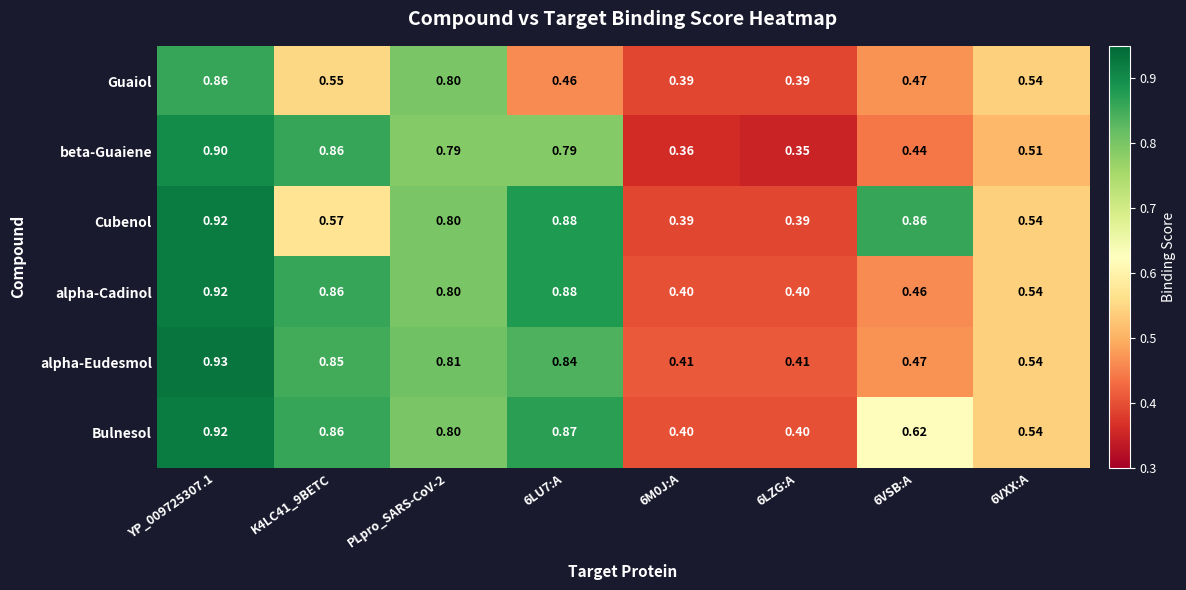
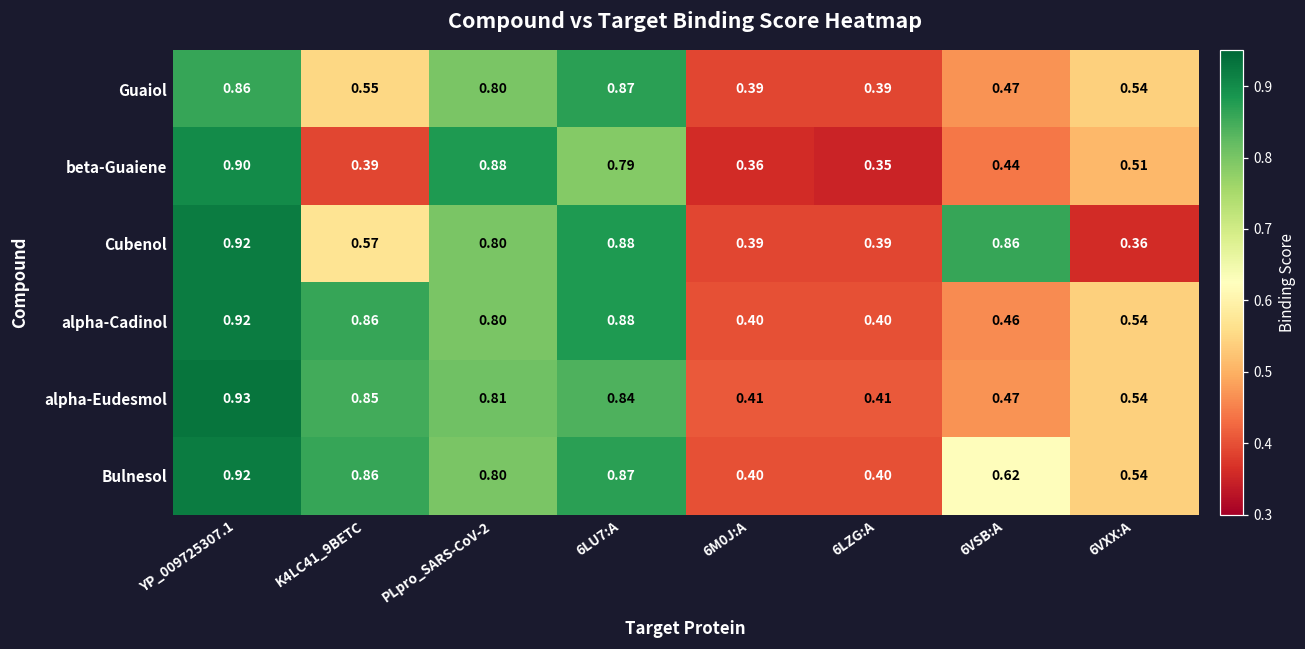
  {
    "Guaiol": {
      "YP_009725307.1": 0.86,
      "K4LC41_9BETC": 0.55,
      "PLpro_SARS-CoV-2": 0.80,
-     "6LU7:A": 0.46,
+     "6LU7:A": 0.87,
      "6M0J:A": 0.39,
      "6LZG:A": 0.39,
      "6VSB:A": 0.47,
      "6VXX:A": 0.54
    },
    "beta-Guaiene": {
      "YP_009725307.1": 0.90,
-     "K4LC41_9BETC": 0.86,
-     "PLpro_SARS-CoV-2": 0.79,
+     "K4LC41_9BETC": 0.39,
+     "PLpro_SARS-CoV-2": 0.88,
      "6LU7:A": 0.79,
      "6M0J:A": 0.36,
      "6LZG:A": 0.35,
      "6VSB:A": 0.44,
      "6VXX:A": 0.51
    },
    "Cubenol": {
      "YP_009725307.1": 0.92,
      "K4LC41_9BETC": 0.57,
      "PLpro_SARS-CoV-2": 0.80,
      "6LU7:A": 0.88,
      "6M0J:A": 0.39,
      "6LZG:A": 0.39,
      "6VSB:A": 0.86,
-     "6VXX:A": 0.54
+     "6VXX:A": 0.36
    },
    "alpha-Cadinol": {
      "YP_009725307.1": 0.92,
      "K4LC41_9BETC": 0.86,
      "PLpro_SARS-CoV-2": 0.80,
      "6LU7:A": 0.88,
      "6M0J:A": 0.40,
      "6LZG:A": 0.40,
      "6VSB:A": 0.46,
      "6VXX:A": 0.54
    },
    "alpha-Eudesmol": {
      "YP_009725307.1": 0.93,
      "K4LC41_9BETC": 0.85,
      "PLpro_SARS-CoV-2": 0.81,
      "6LU7:A": 0.84,
      "6M0J:A": 0.41,
      "6LZG:A": 0.41,
      "6VSB:A": 0.47,
      "6VXX:A": 0.54
    },
    "Bulnesol": {
      "YP_009725307.1": 0.92,
      "K4LC41_9BETC": 0.86,
      "PLpro_SARS-CoV-2": 0.80,
      "6LU7:A": 0.87,
      "6M0J:A": 0.40,
      "6LZG:A": 0.40,
      "6VSB:A": 0.62,
      "6VXX:A": 0.54
    }
  }
